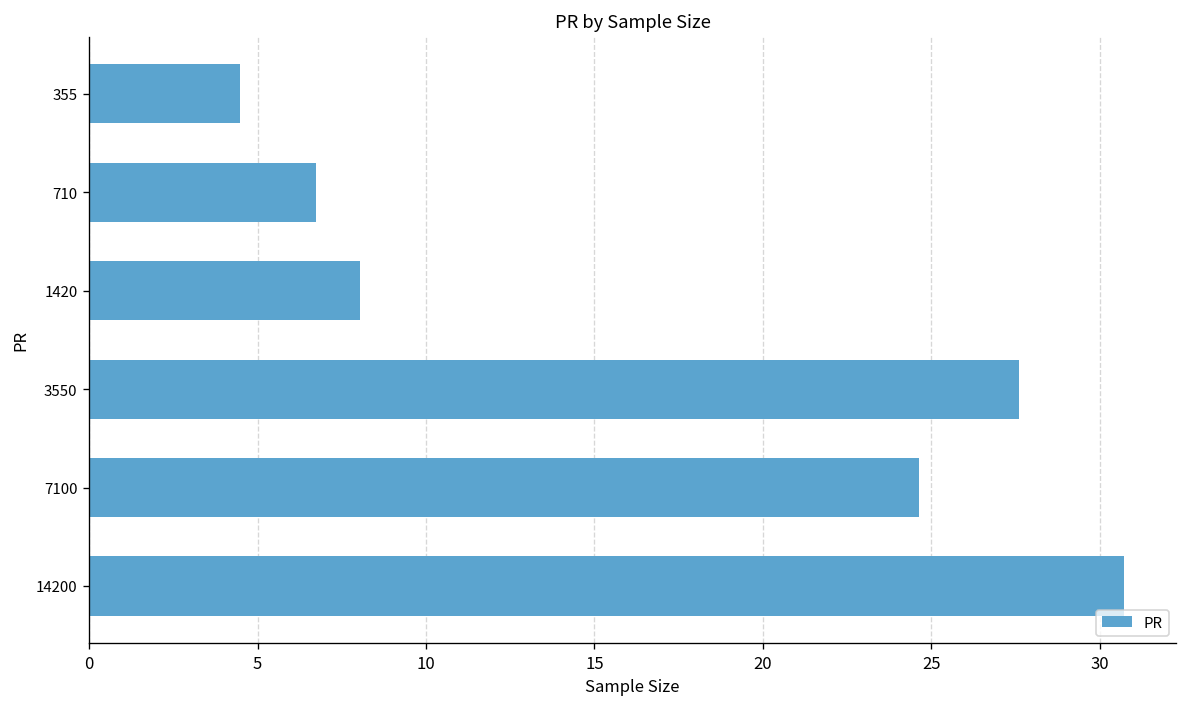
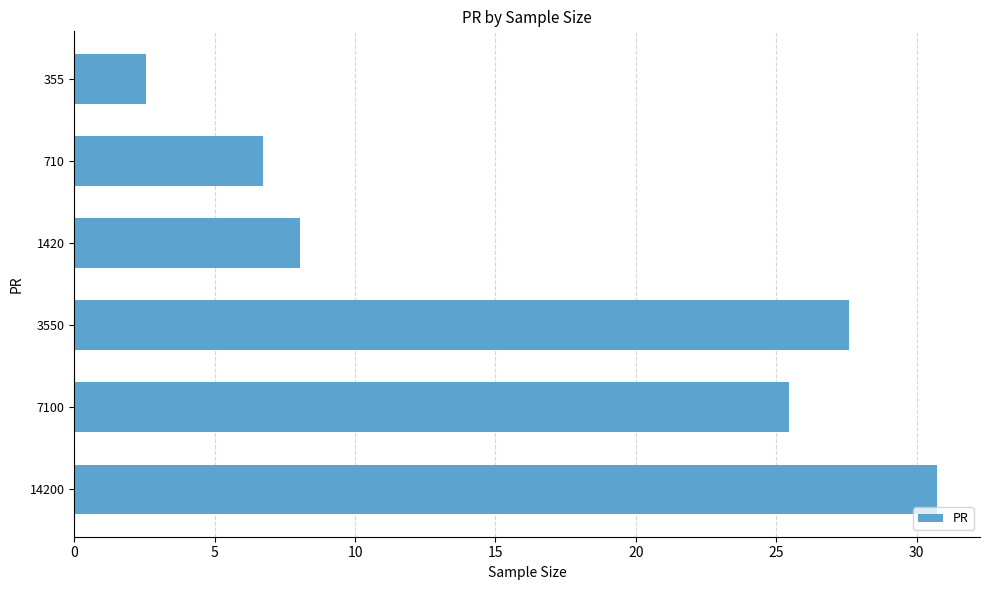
  {
-   "355": 4.5,
+   "355": 2.5,
    "710": 6.7,
    "1420": 8.0,
    "3550": 27.6,
-   "7100": 24.6,
+   "7100": 25.5,
    "14200": 30.7
  }
